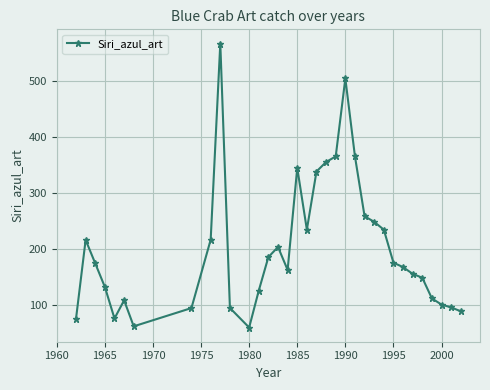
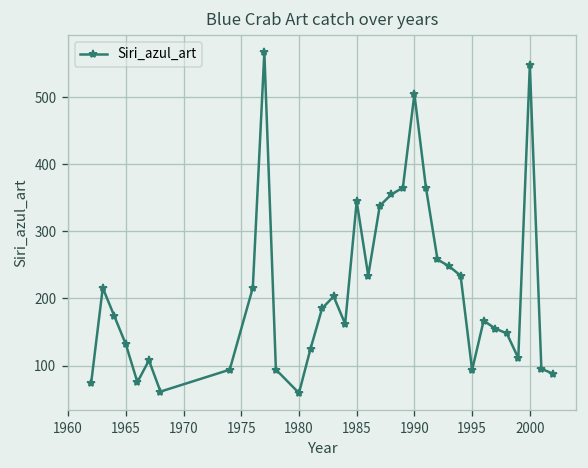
  {
    "1965": 130,
    "1980": 60,
    "1985": 340,
    "1990": 500,
-   "1995": 180,
-   "2000": 100
+   "1995": 90,
+   "2000": 550
  }
